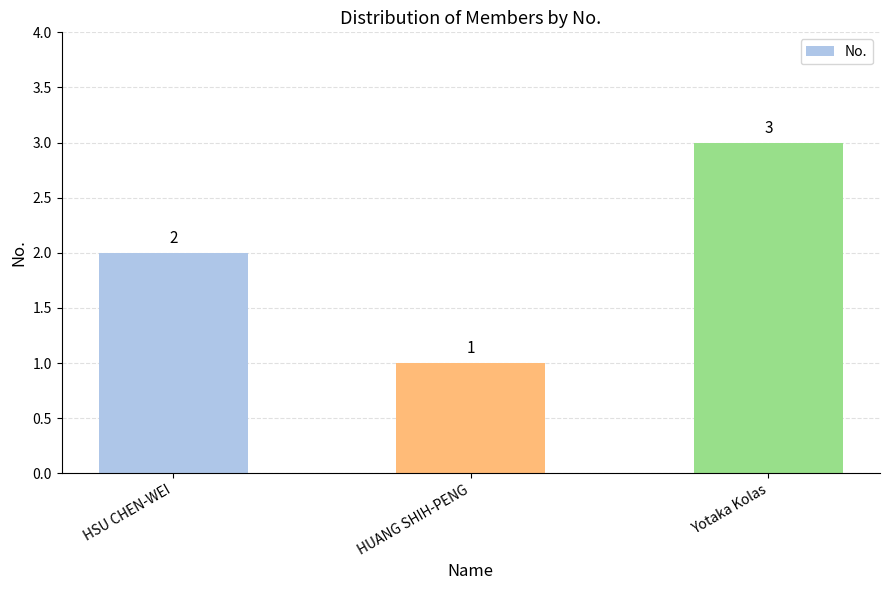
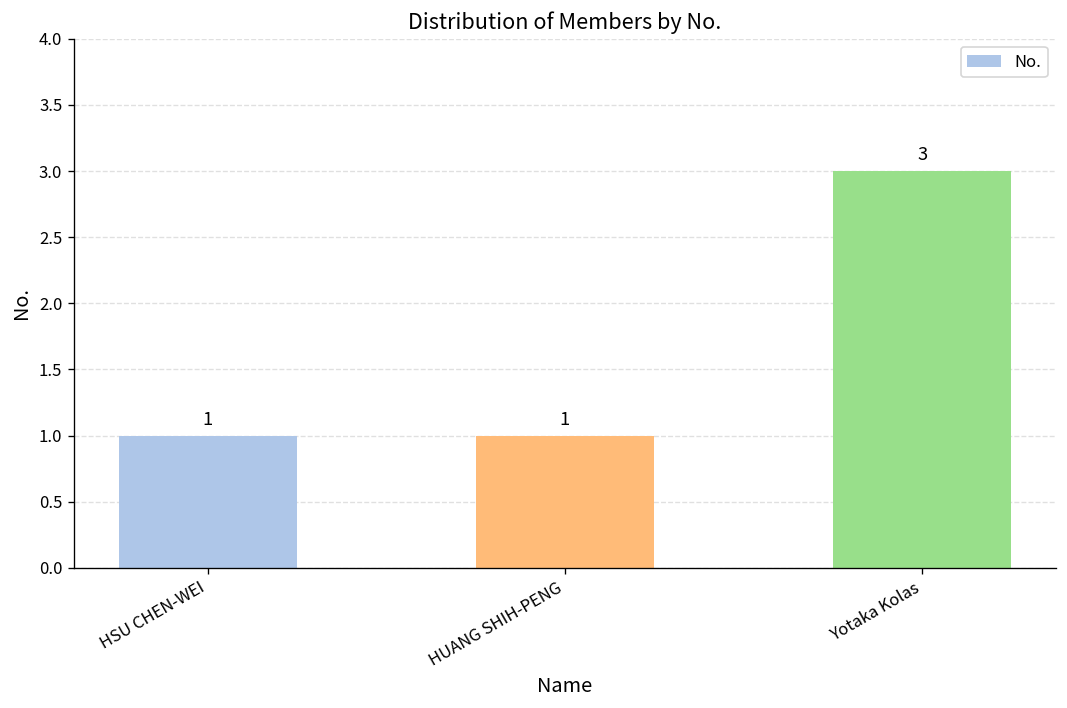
  {
-   "HSU CHEN-WEI": 2,
+   "HSU CHEN-WEI": 1,
    "HUANG SHIH-PENG": 1,
    "Yotaka Kolas": 3
  }
